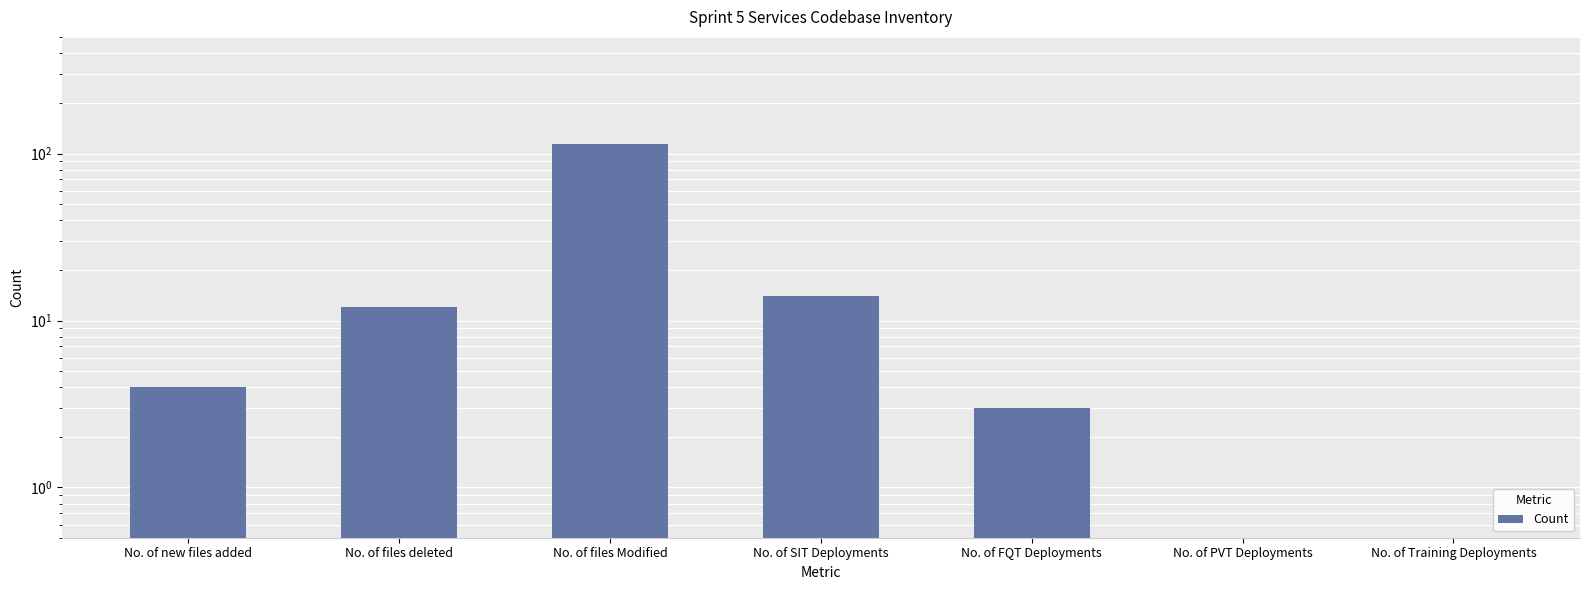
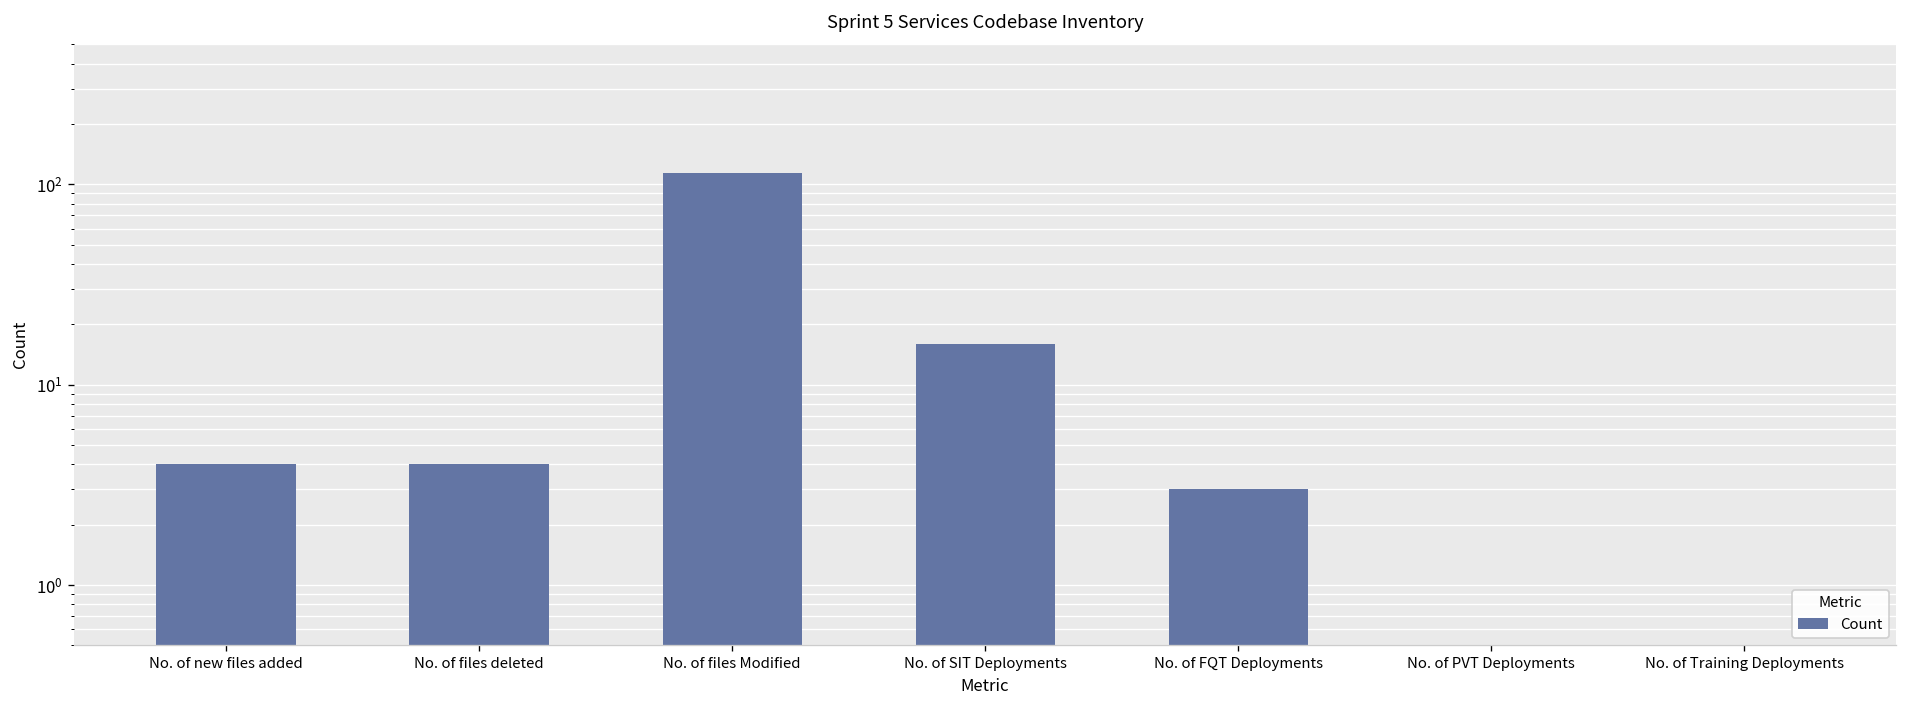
  {
    "No. of new files added": 4,
-   "No. of files deleted": 12,
+   "No. of files deleted": 4,
    "No. of files Modified": 110,
-   "No. of SIT Deployments": 14,
+   "No. of SIT Deployments": 16,
    "No. of FQT Deployments": 3
  }
